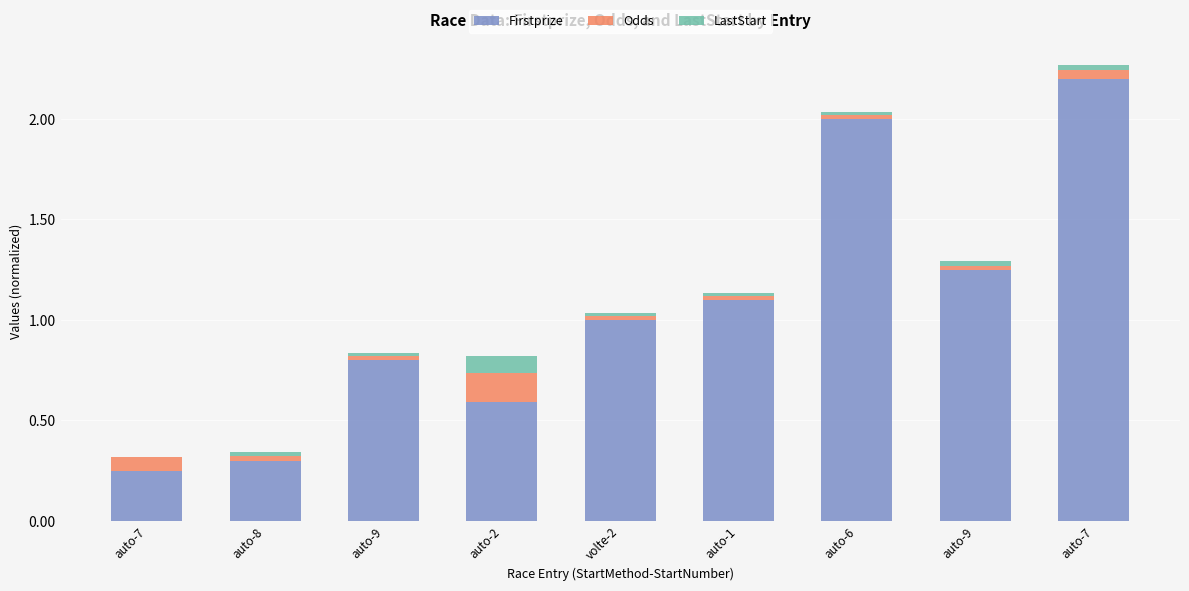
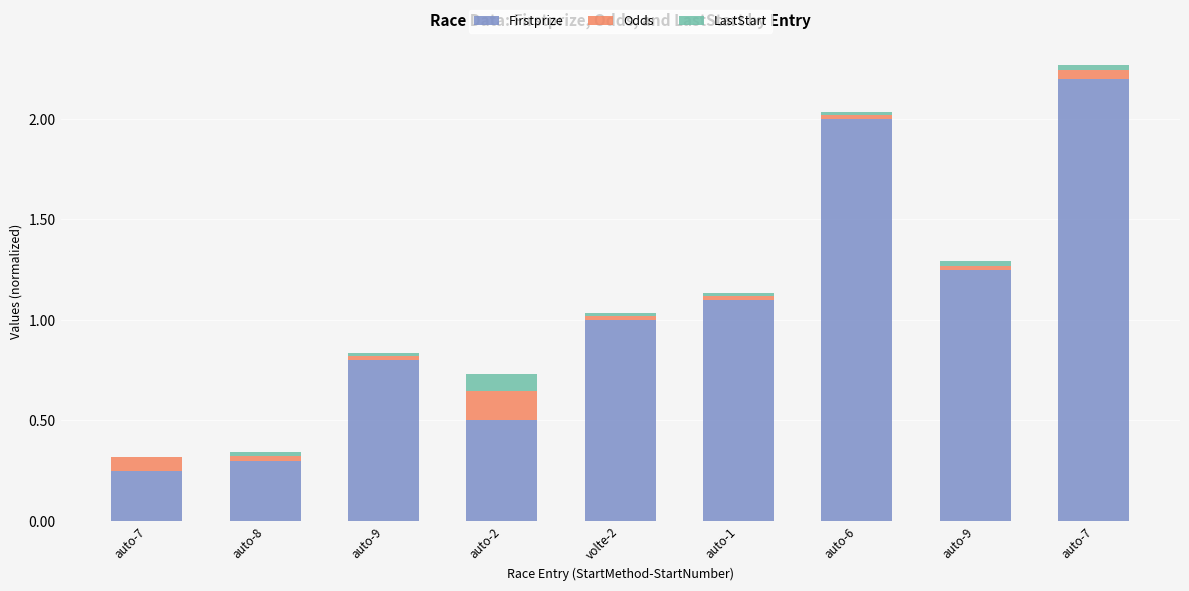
  {
    "Firstprize": {
      "auto-8": 0.30,
-     "auto-2": 0.59,
+     "auto-2": 0.50,
      "volte-2": 1.00,
      "auto-1": 1.10,
      "auto-6": 2.00
    },
    "Odds": {
      "auto-8": 0.03,
      "auto-2": 0.15,
      "volte-2": 0.02,
      "auto-1": 0.02,
      "auto-6": 0.02
    },
    "LastStart": {
      "auto-8": 0.02,
      "auto-2": 0.08,
      "volte-2": 0.02,
      "auto-1": 0.01,
      "auto-6": 0.01
    }
  }
